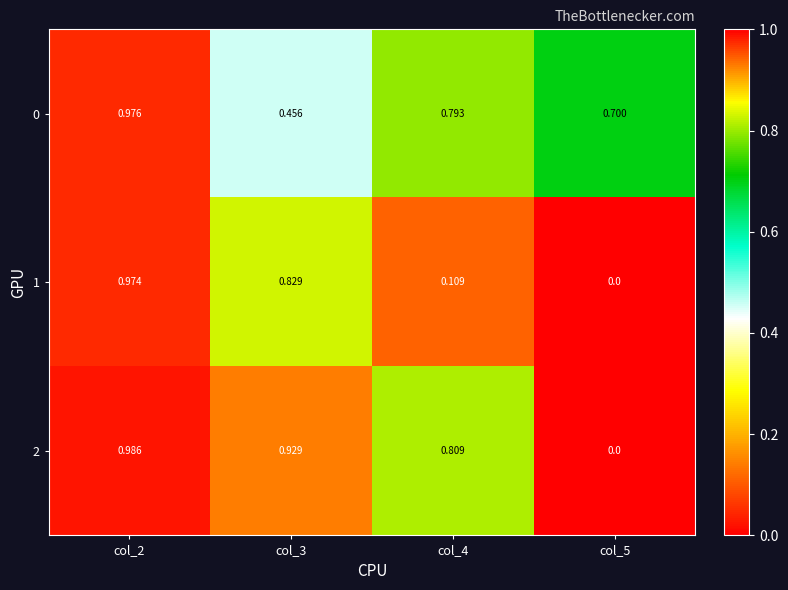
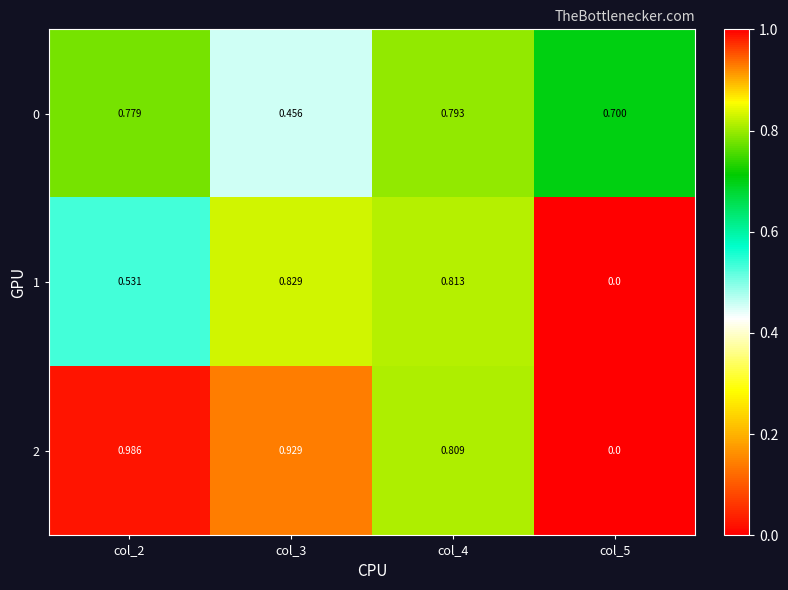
  {
    "0": {
-     "col_2": 0.976,
+     "col_2": 0.779,
      "col_3": 0.456,
      "col_4": 0.793,
      "col_5": 0.700
    },
    "1": {
-     "col_2": 0.974,
+     "col_2": 0.531,
      "col_3": 0.829,
-     "col_4": 0.109,
+     "col_4": 0.813,
      "col_5": 0.0
    },
    "2": {
      "col_2": 0.986,
      "col_3": 0.929,
      "col_4": 0.809,
      "col_5": 0.0
    }
  }
